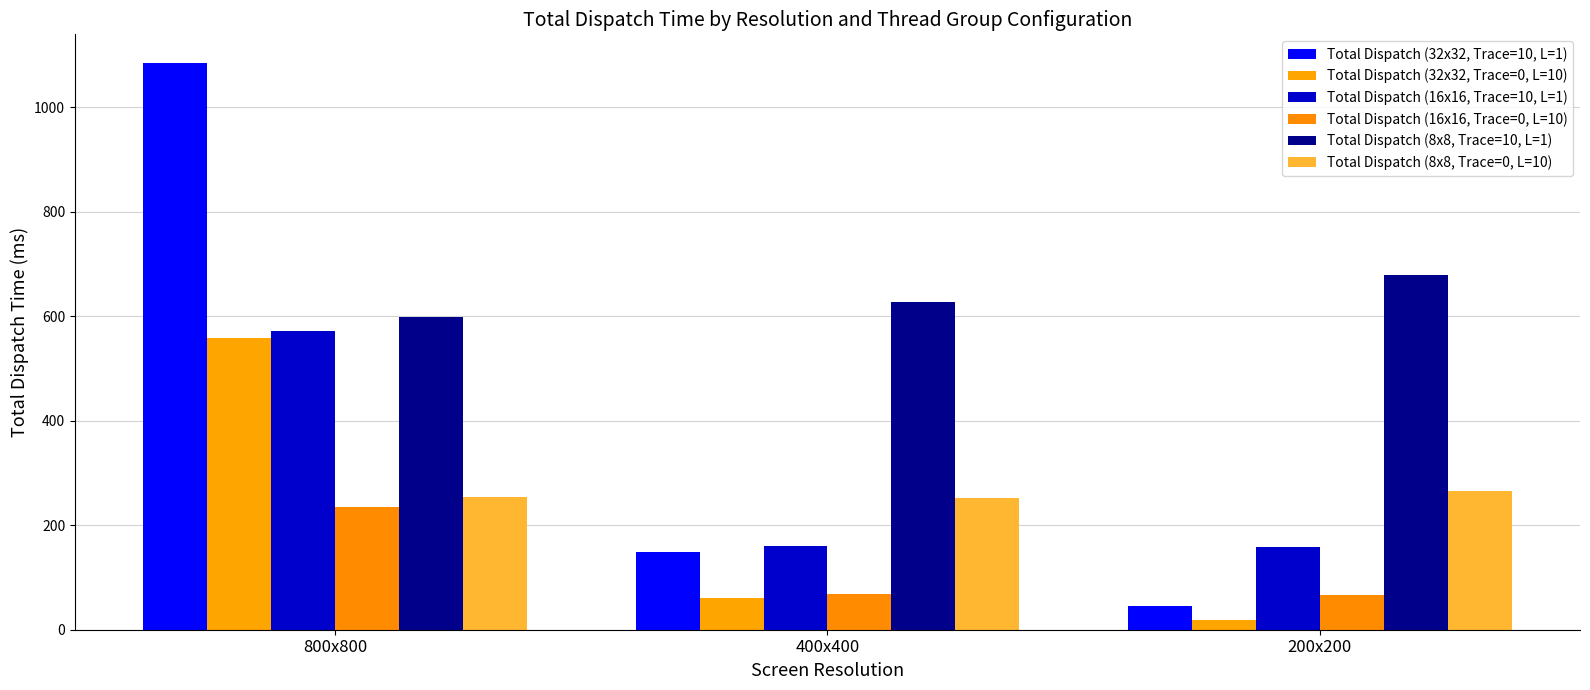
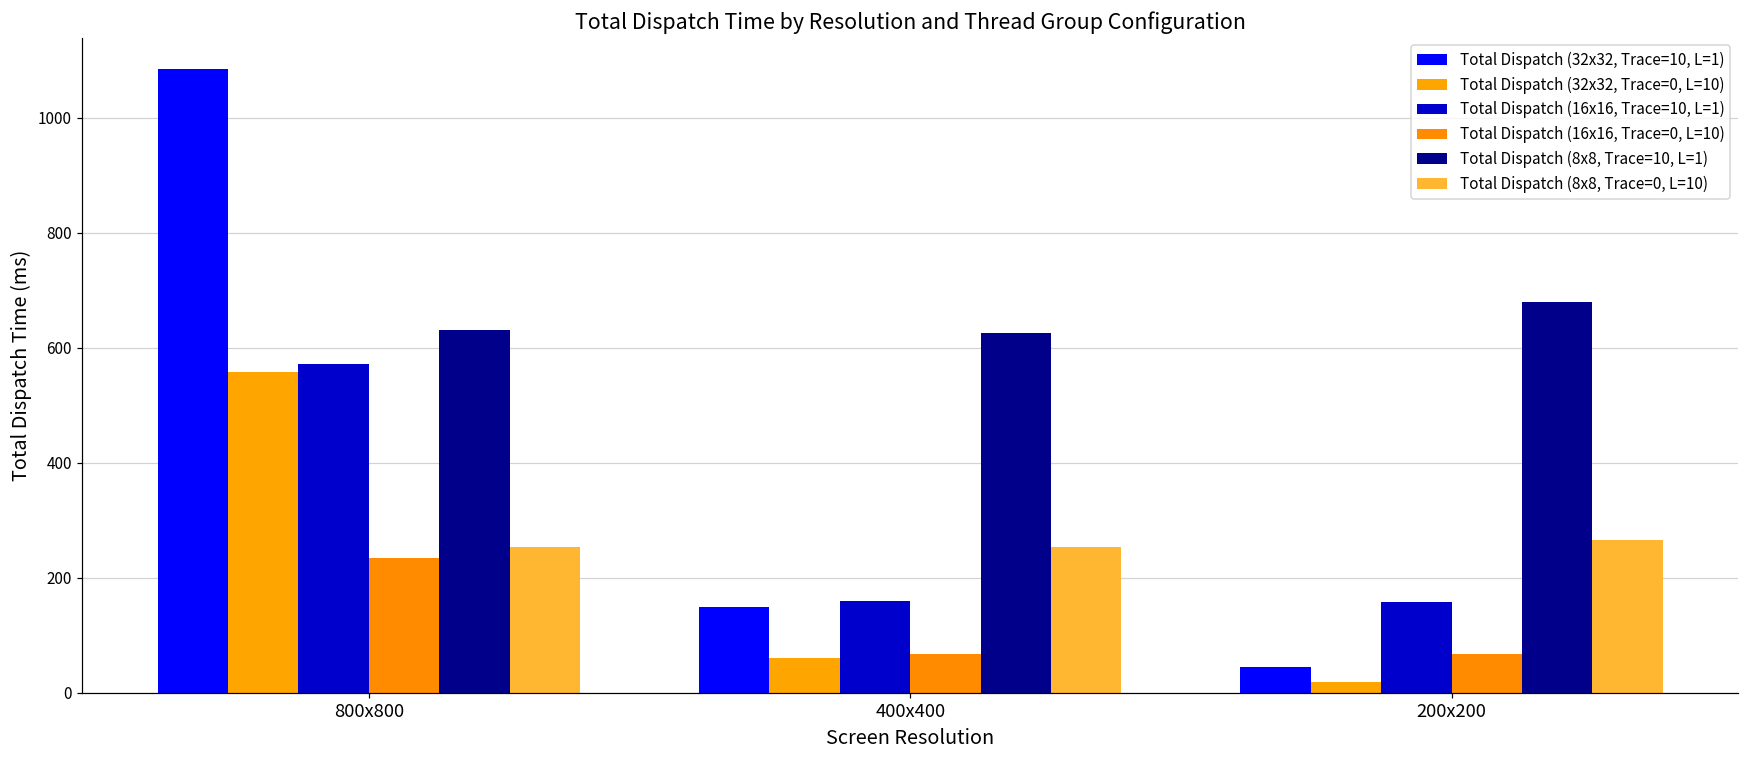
  {
    "Total Dispatch (8x8, Trace=10, L=1)": {
-     "800x800": 600,
+     "800x800": 630,
      "400x400": 630,
      "200x200": 680
    }
  }
